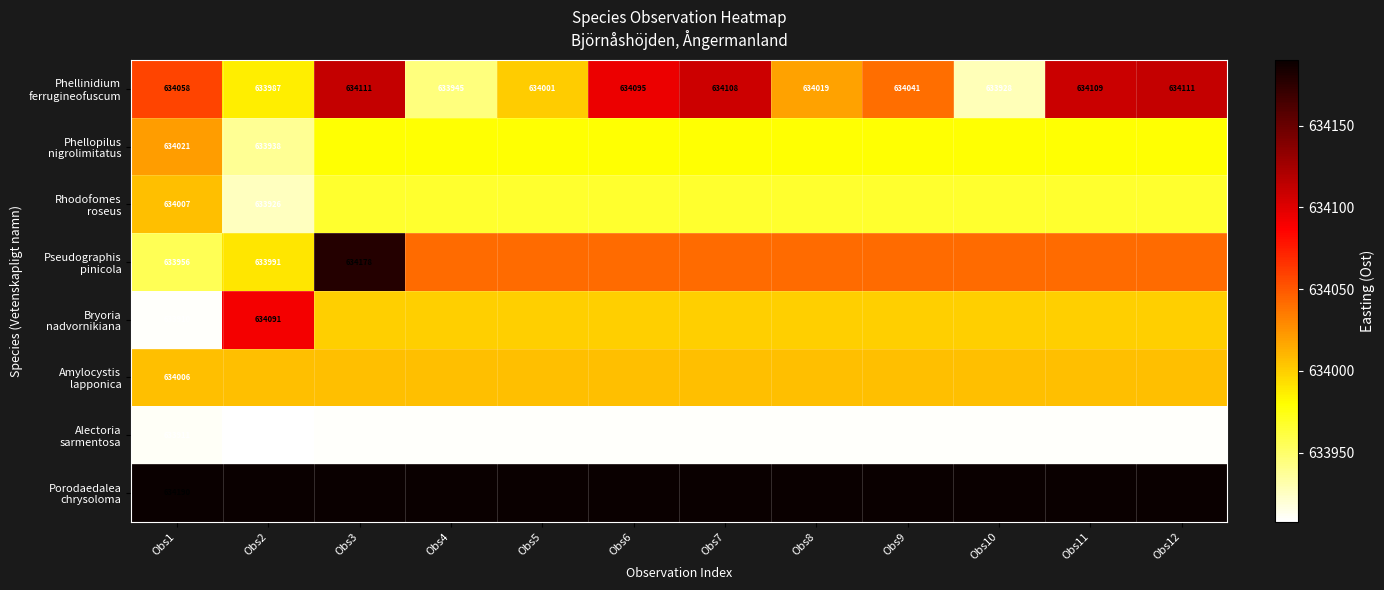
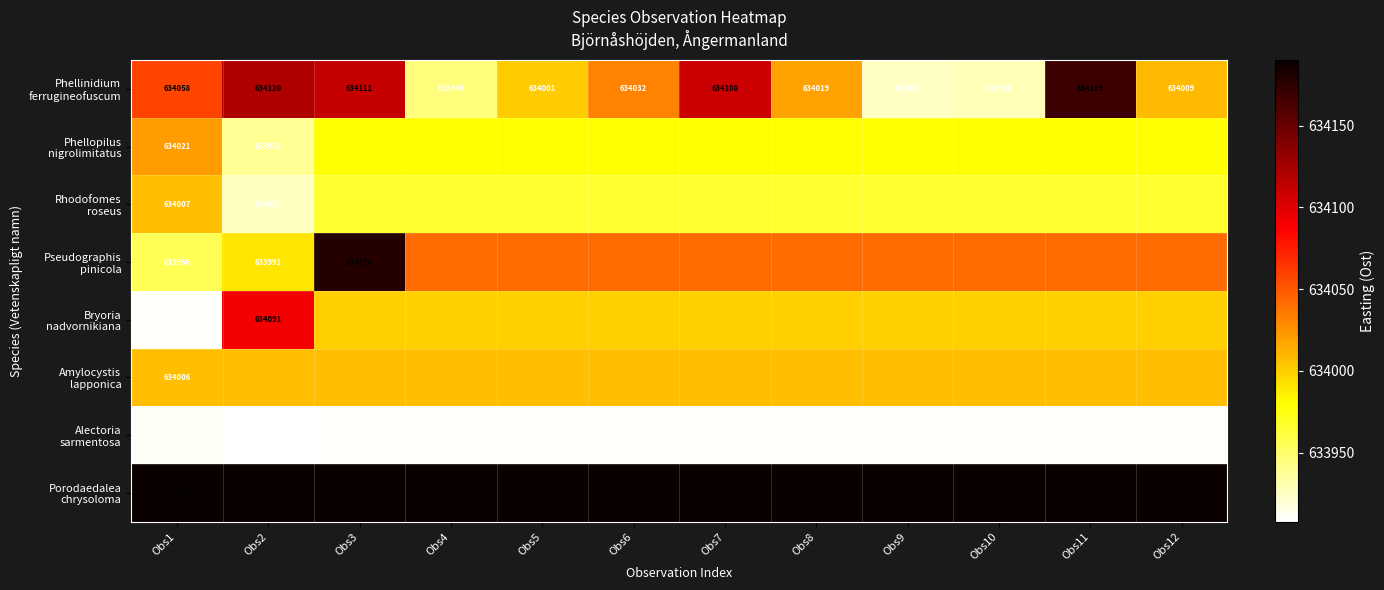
  {
    "Phellinidium ferrugineofuscum": {
      "Obs1": 634058,
-     "Obs2": 633987,
+     "Obs2": 634120,
      "Obs3": 634111,
      "Obs4": 633945,
      "Obs5": 634001,
-     "Obs6": 634095,
+     "Obs6": 634032,
      "Obs7": 634108,
      "Obs8": 634019,
-     "Obs9": 634041,
+     "Obs9": 633925,
      "Obs10": 633928,
-     "Obs11": 634109,
-     "Obs12": 634111
+     "Obs11": 634169,
+     "Obs12": 634009
    },
    "Phellopilus nigrolimitatus": {
      "Obs1": 634021,
      "Obs2": 633938
    },
    "Rhodofomes roseus": {
      "Obs1": 634007,
      "Obs2": 633926
    },
    "Pseudographis pinicola": {
      "Obs1": 633956,
      "Obs2": 633991
    },
    "Bryoria nadvornikiana": {
      "Obs2": 634091
    },
    "Amylocystis lapponica": {
      "Obs1": 634006
    }
  }
